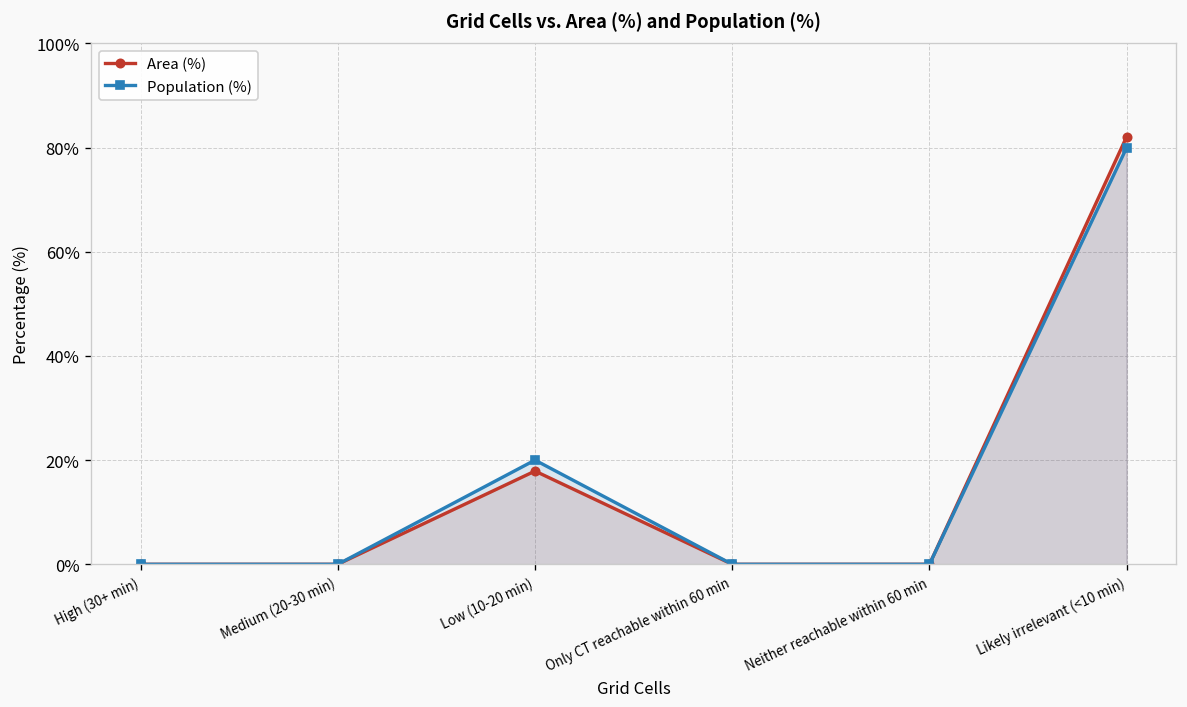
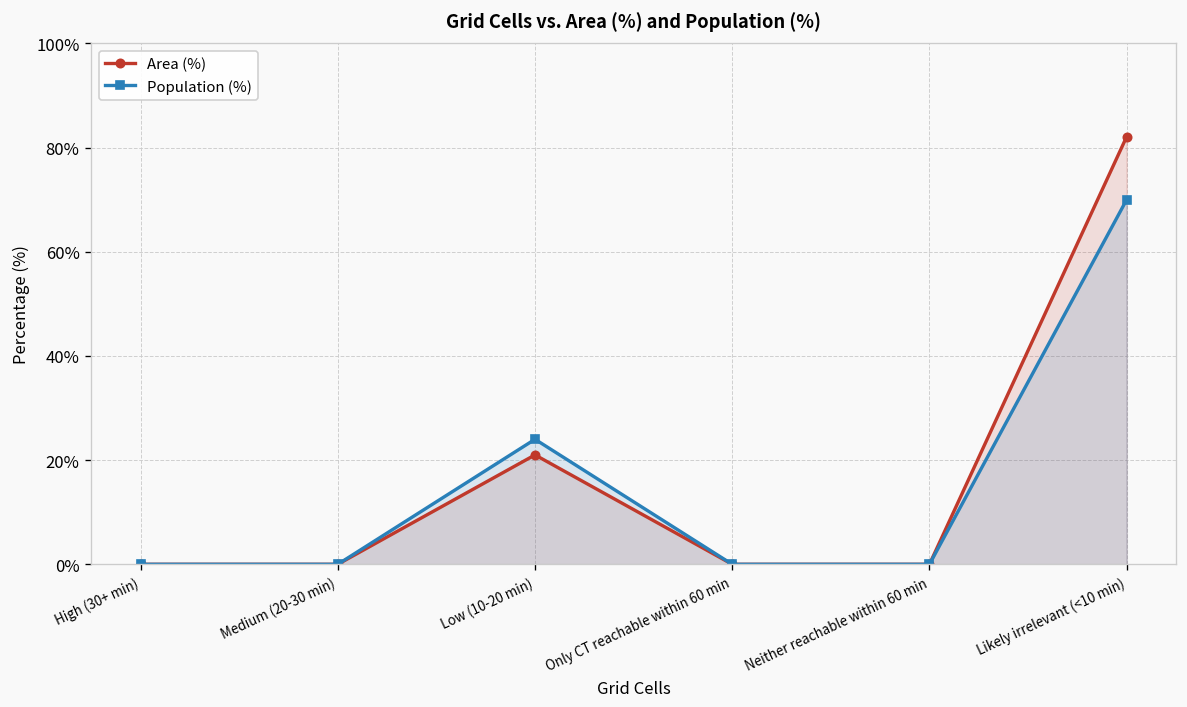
  {
    "Area (%)": {
-     "Low (10-20 min)": "18%",
+     "Low (10-20 min)": "21%",
      "Likely irrelevant (<10 min)": "82%"
    },
    "Population (%)": {
-     "Low (10-20 min)": "20%",
-     "Likely irrelevant (<10 min)": "80%"
+     "Low (10-20 min)": "24%",
+     "Likely irrelevant (<10 min)": "70%"
    }
  }
